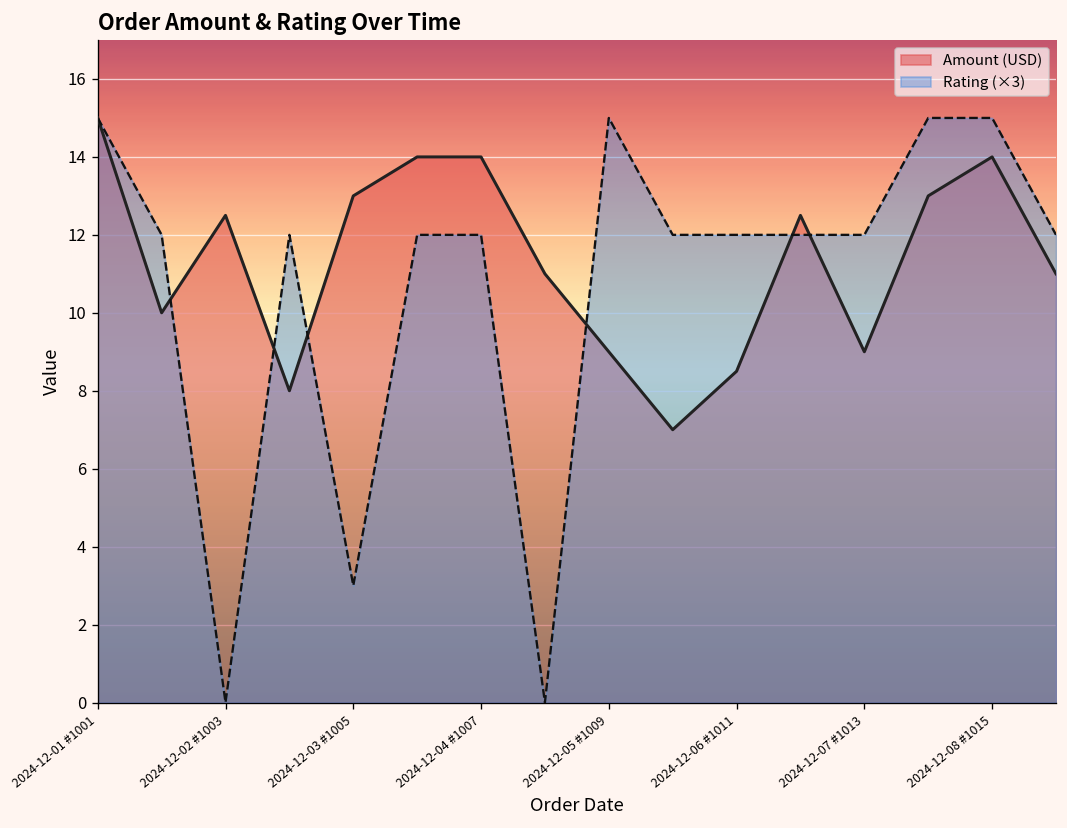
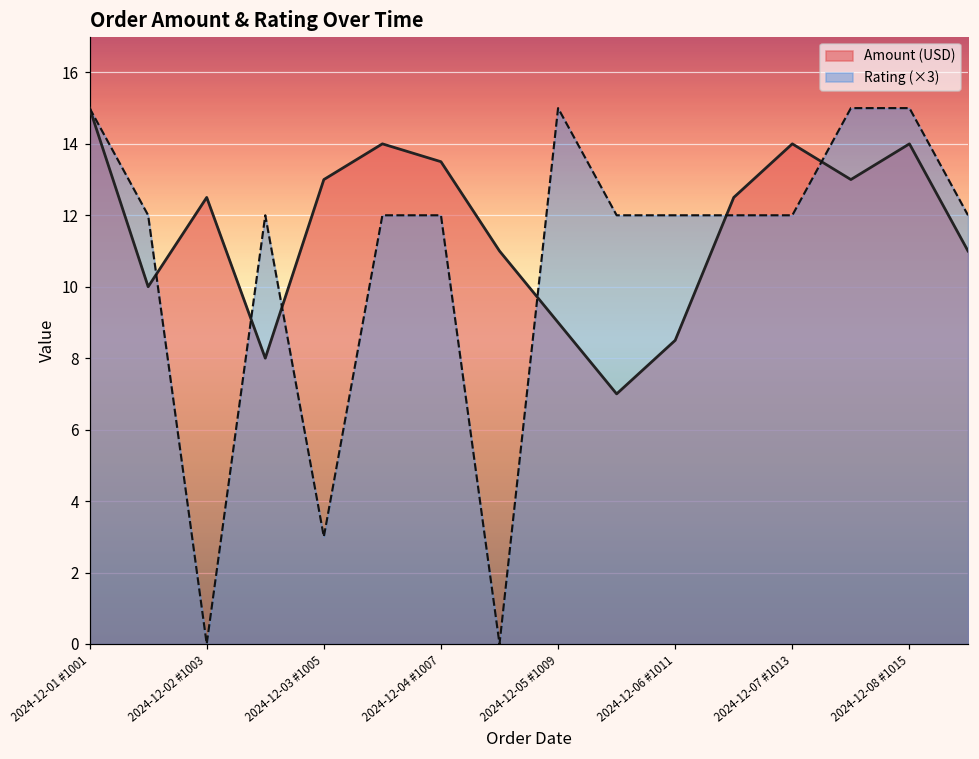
  {
    "Amount (USD)": {
      "2024-12-02 #1003": 12.5,
      "2024-12-03 #1005": 13.0,
-     "2024-12-04 #1007": 14.0,
+     "2024-12-04 #1007": 13.5,
      "2024-12-05 #1009": 9.0,
      "2024-12-06 #1011": 8.5,
-     "2024-12-07 #1013": 9,
+     "2024-12-07 #1013": 14,
      "2024-12-08 #1015": 14.0
    },
    "Rating (×3)": {
      "2024-12-02 #1003": 0.0,
      "2024-12-03 #1005": 3.0,
      "2024-12-04 #1007": 12.0,
      "2024-12-05 #1009": 15.0,
      "2024-12-06 #1011": 12.0,
      "2024-12-07 #1013": 12.0,
      "2024-12-08 #1015": 15.0
    }
  }
